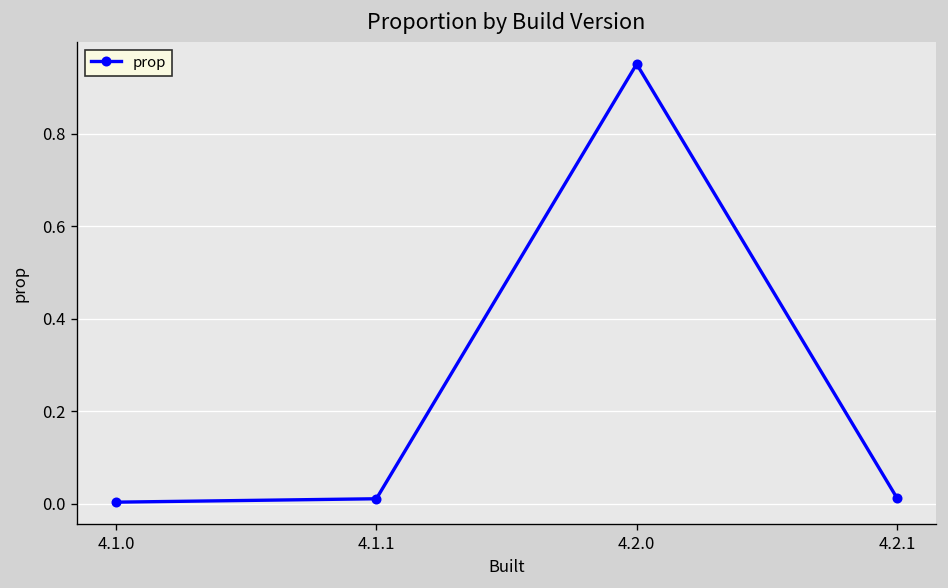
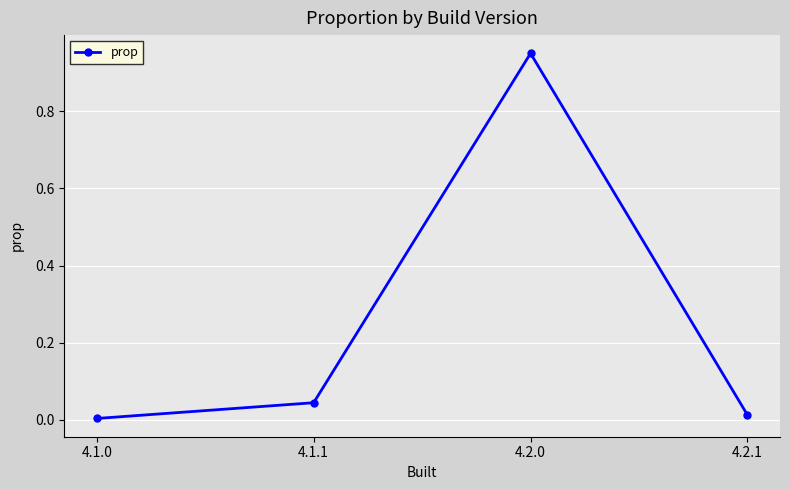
  {
    "4.1.0": 0.00,
-   "4.1.1": 0.01,
+   "4.1.1": 0.04,
    "4.2.0": 0.95,
    "4.2.1": 0.01
  }
